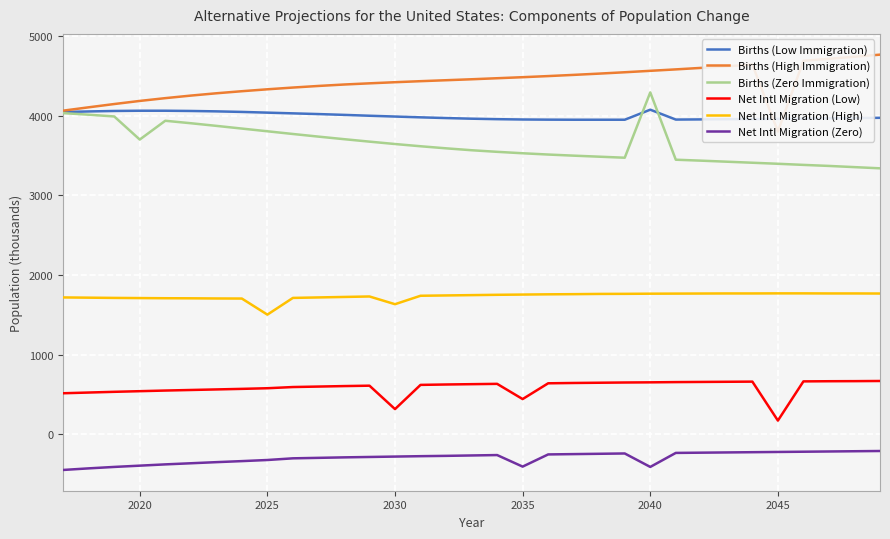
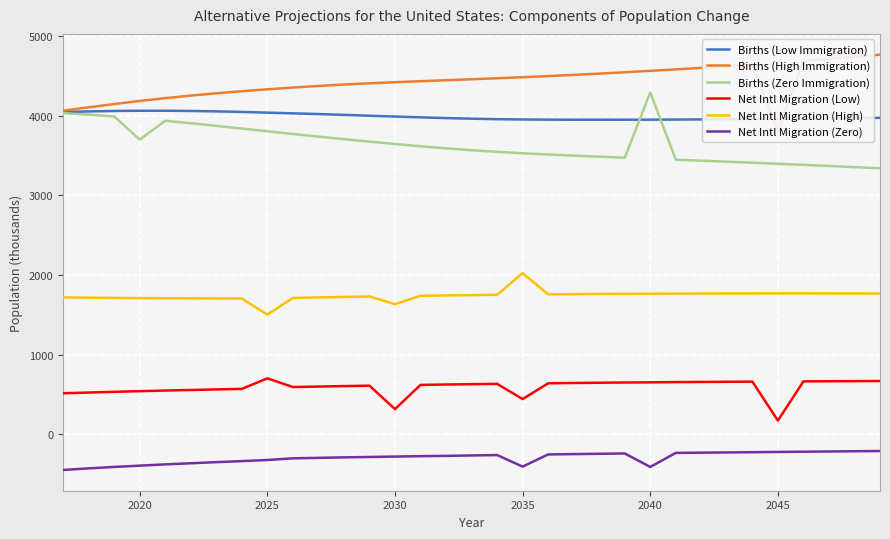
  {
    "Births (Low Immigration)": {
      "2020": 4100,
      "2025": 4000,
      "2030": 4000,
      "2035": 4000,
-     "2040": 4100
+     "2040": 4000
    },
    "Births (High Immigration)": {
      "2020": 4200,
      "2025": 4300,
      "2030": 4400,
      "2035": 4500,
      "2040": 4600
    },
    "Births (Zero Immigration)": {
      "2020": 3700,
      "2025": 3800,
      "2030": 3600,
      "2035": 3500,
      "2040": 4300,
      "2045": 3400
    },
    "Net Intl Migration (Low)": {
      "2020": 500,
-     "2025": 600,
+     "2025": 700,
      "2030": 300,
      "2035": 400,
      "2040": 700,
      "2045": 200
    },
    "Net Intl Migration (High)": {
      "2020": 1700,
      "2025": 1500,
      "2030": 1600,
-     "2035": 1800,
+     "2035": 2000,
      "2040": 1800,
      "2045": 1800
    },
    "Net Intl Migration (Zero)": {
      "2020": -400,
      "2025": -300,
      "2030": -300,
      "2035": -400,
      "2040": -400,
      "2045": -200
    }
  }
